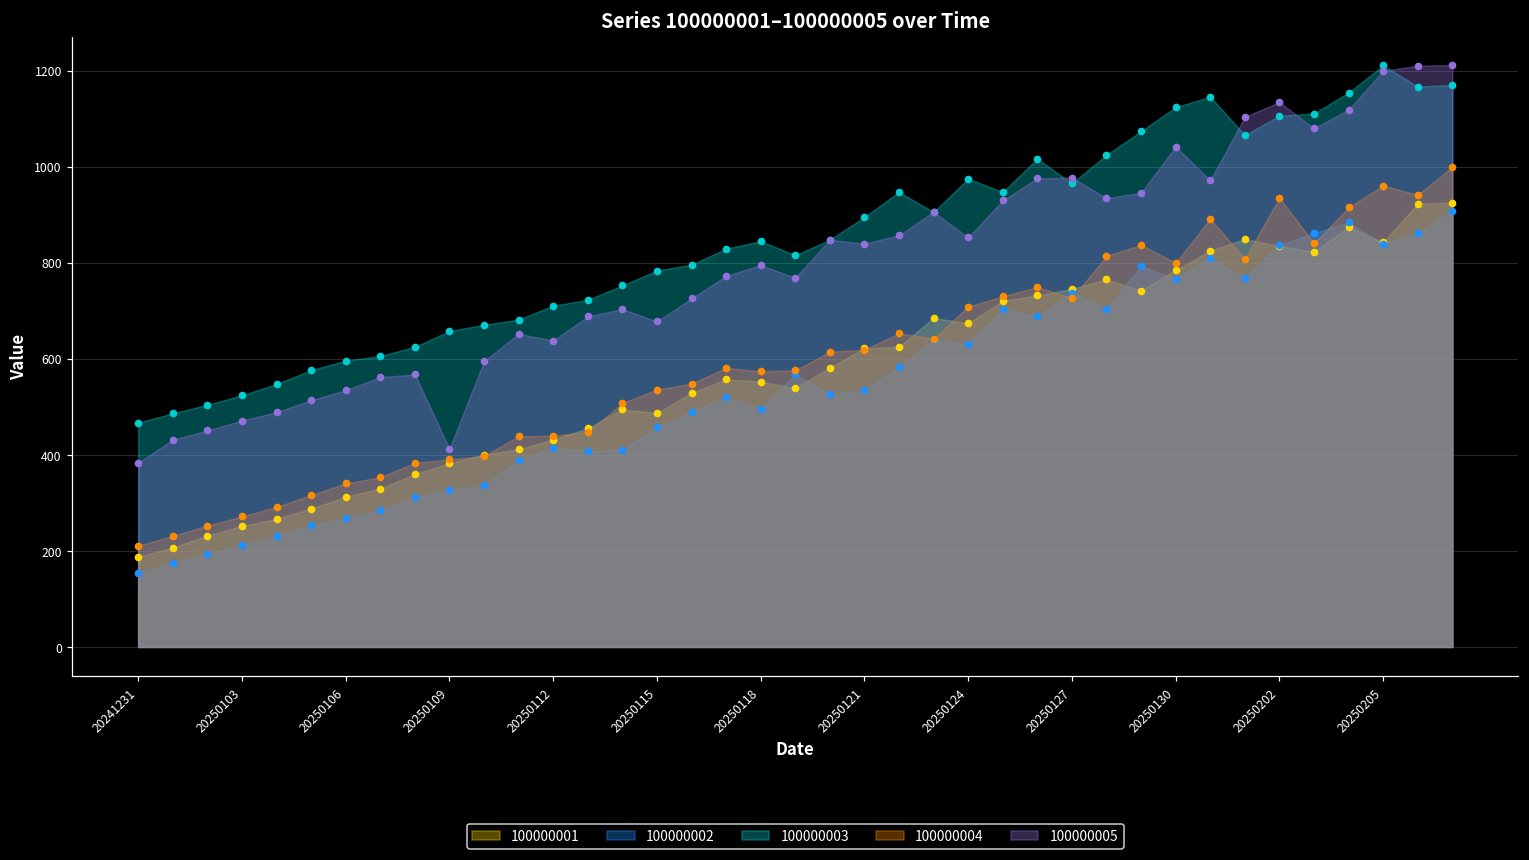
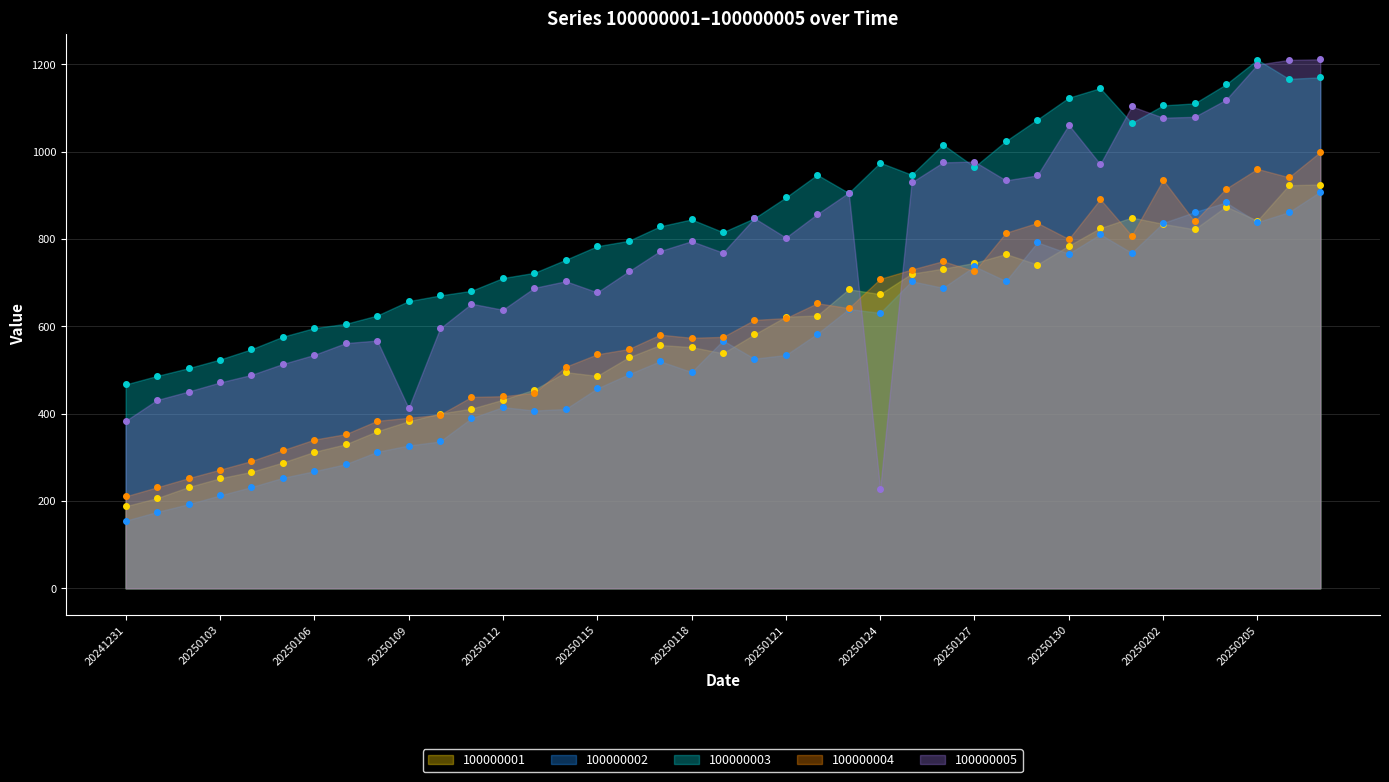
  {
    "100000005": {
      "20241231": 380,
      "20250103": 470,
      "20250106": 530,
      "20250109": 410,
      "20250112": 640,
      "20250115": 680,
      "20250118": 790,
-     "20250121": 840,
-     "20250124": 850,
+     "20250121": 800,
+     "20250124": 230,
      "20250127": 980,
-     "20250130": 1040,
-     "20250202": 1130,
+     "20250130": 1060,
+     "20250202": 1080,
      "20250205": 1200
    }
  }
